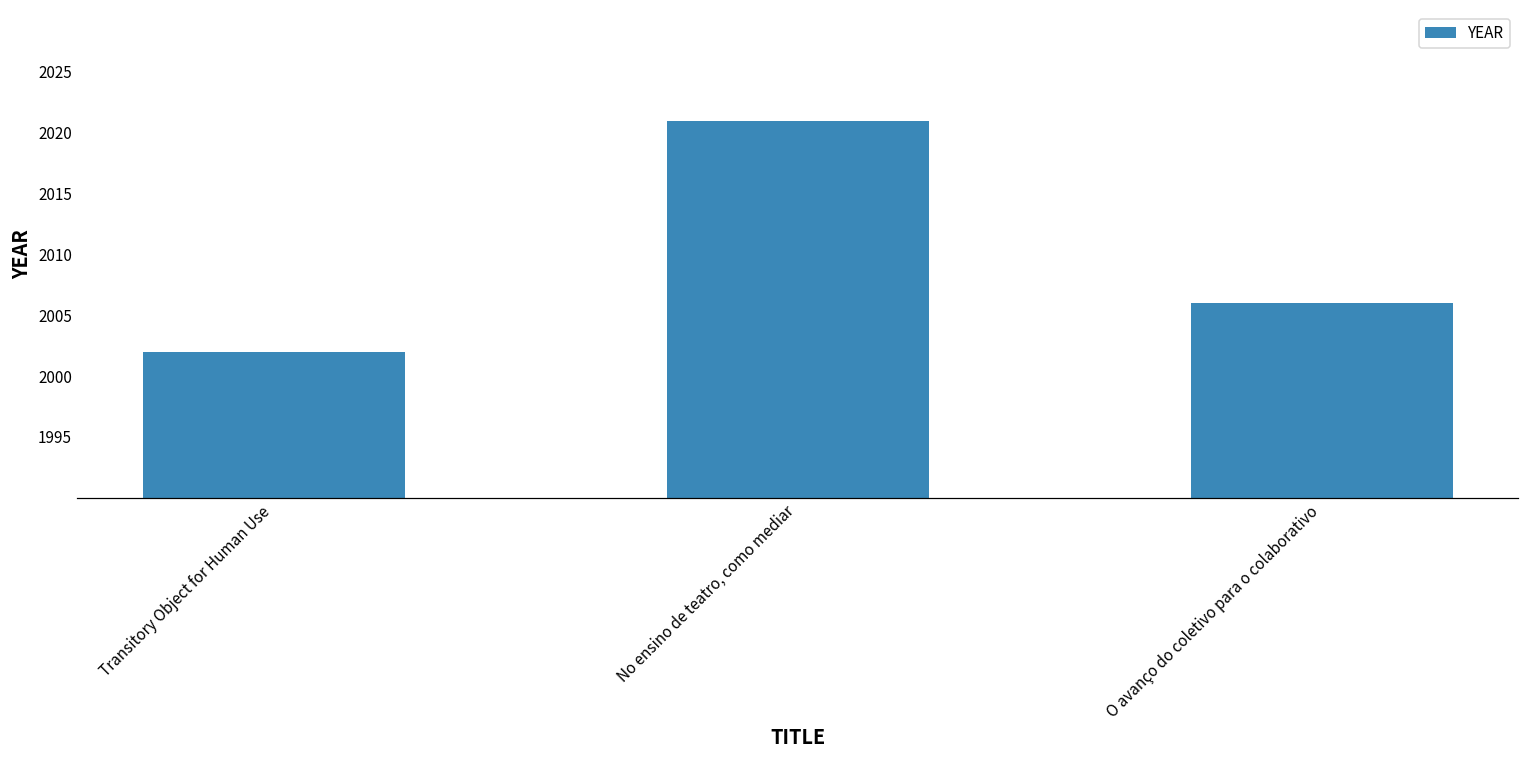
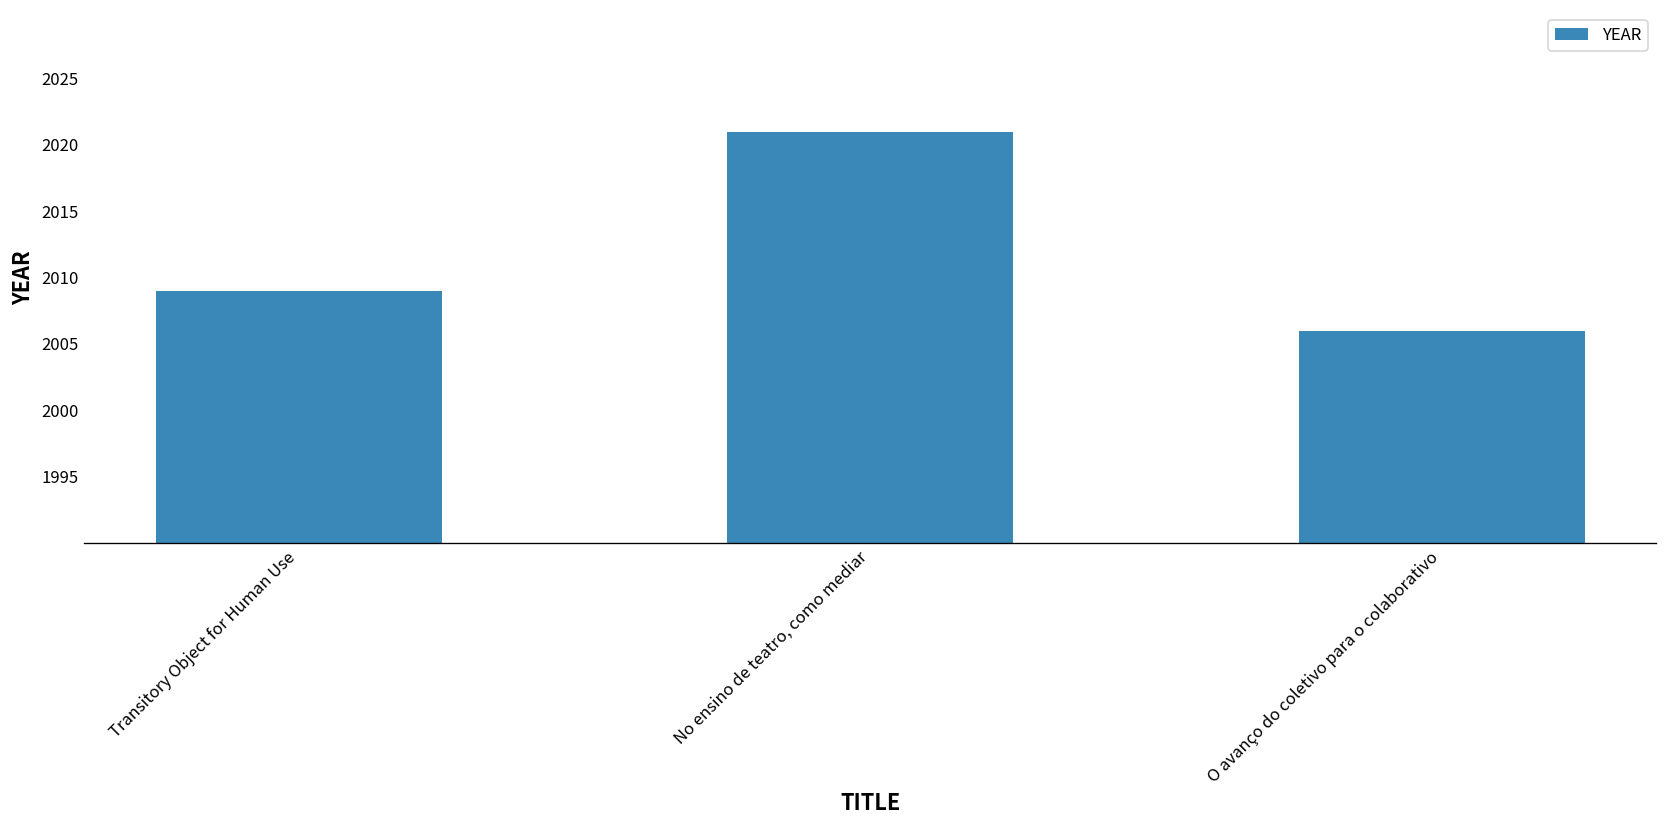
  {
-   "Transitory Object for Human Use": 2002,
+   "Transitory Object for Human Use": 2009,
    "No ensino de teatro, como mediar": 2021,
    "O avanço do coletivo para o colaborativo": 2006
  }
